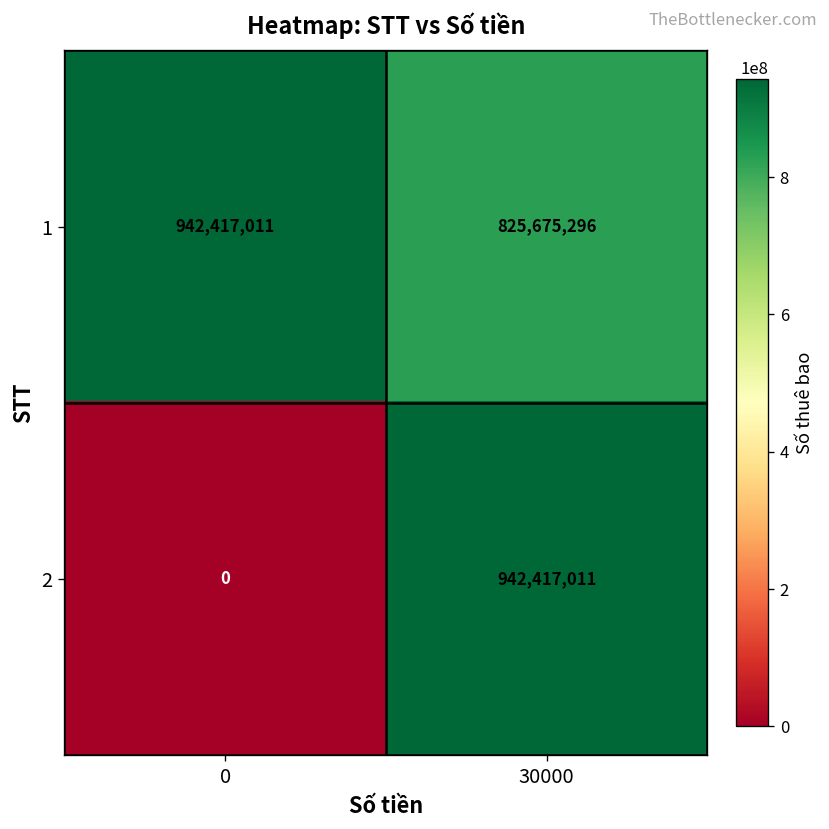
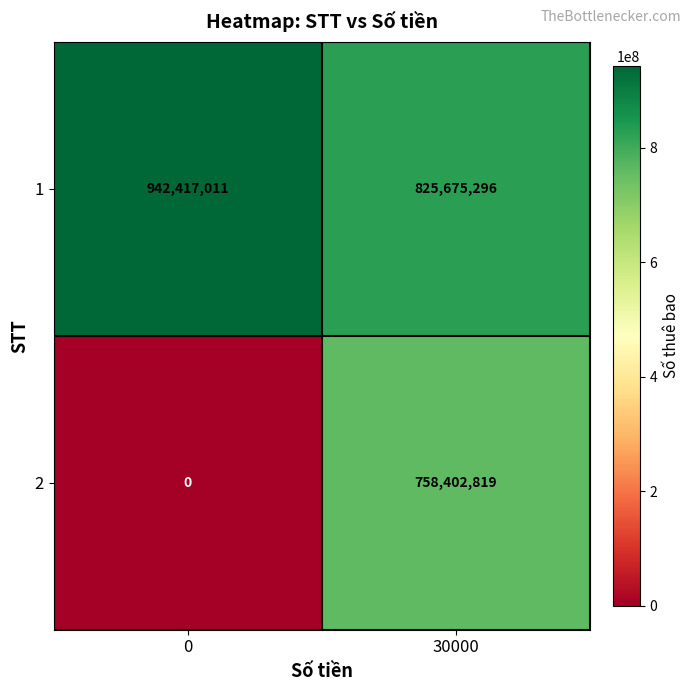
  {
    "1": {
      "0": "942,417,011",
      "30000": "825,675,296"
    },
    "2": {
      "0": "0",
-     "30000": "942,417,011"
+     "30000": "758,402,819"
    }
  }
